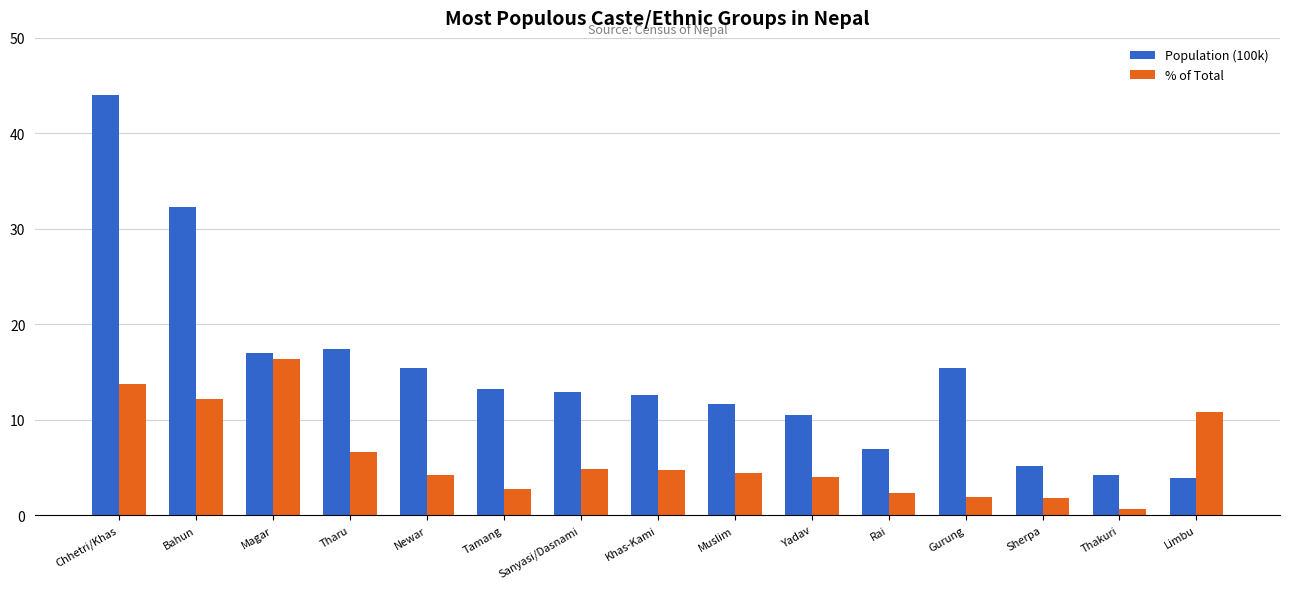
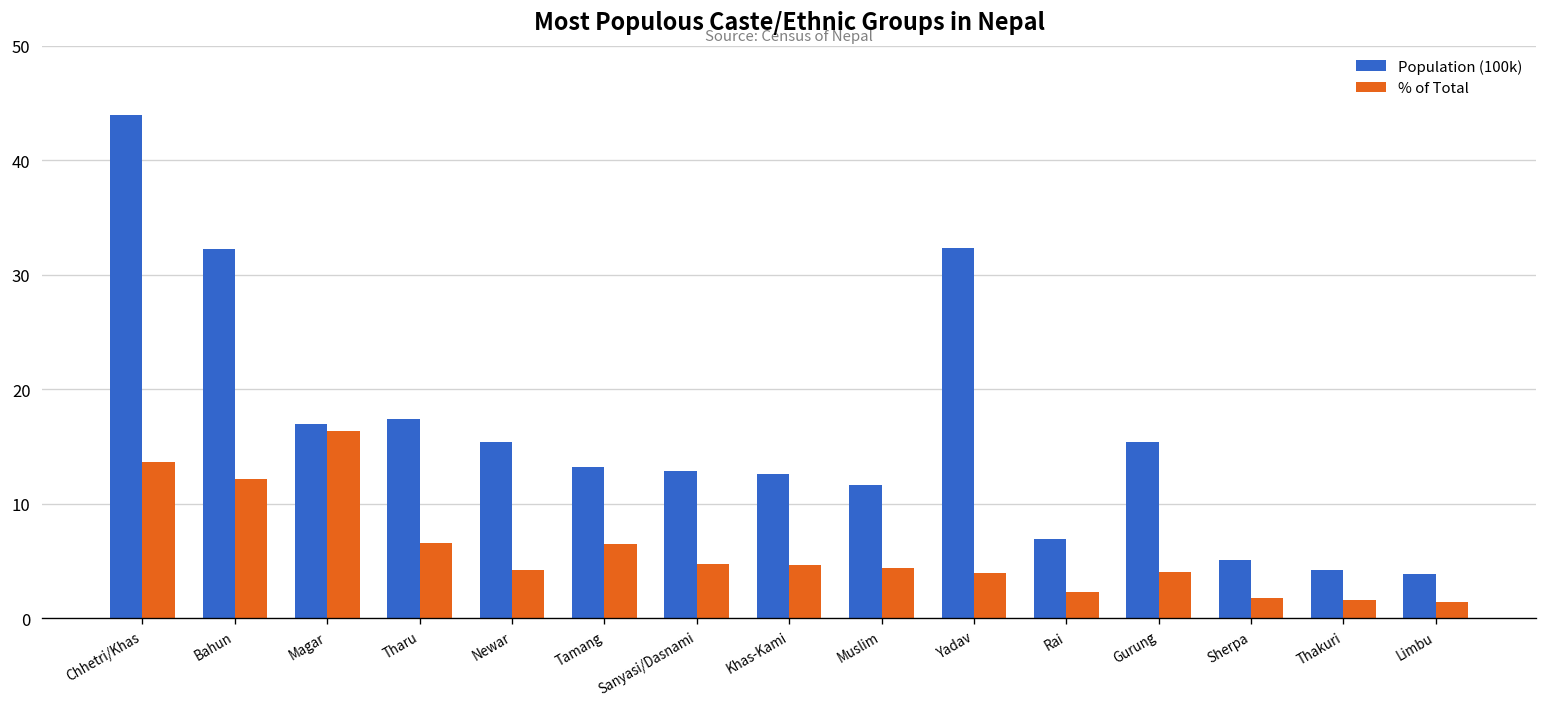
  {
    "Population (100k)": {
      "Chhetri/Khas": 44,
      "Bahun": 32,
      "Magar": 17,
      "Tharu": 17,
      "Newar": 15,
      "Tamang": 13,
      "Sanyasi/Dasnami": 13,
      "Khas-Kami": 13,
      "Muslim": 12,
-     "Yadav": 11,
+     "Yadav": 32,
      "Rai": 7,
      "Gurung": 15,
      "Sherpa": 5,
      "Thakuri": 4,
      "Limbu": 4
    },
    "% of Total": {
      "Chhetri/Khas": 14,
      "Bahun": 12,
      "Magar": 16,
      "Tharu": 7,
      "Newar": 4,
-     "Tamang": 3,
+     "Tamang": 7,
      "Sanyasi/Dasnami": 5,
      "Khas-Kami": 5,
      "Muslim": 4,
      "Yadav": 4,
      "Rai": 2,
-     "Gurung": 2,
+     "Gurung": 4,
      "Sherpa": 2,
-     "Thakuri": 1,
-     "Limbu": 11
+     "Thakuri": 2,
+     "Limbu": 1
    }
  }
